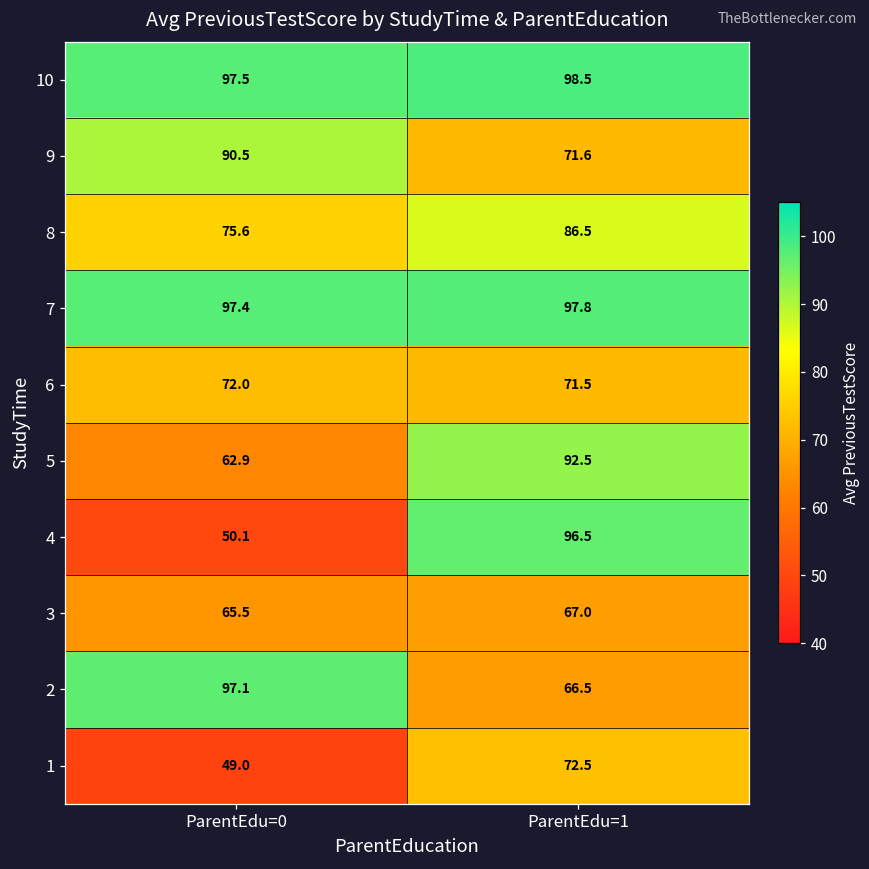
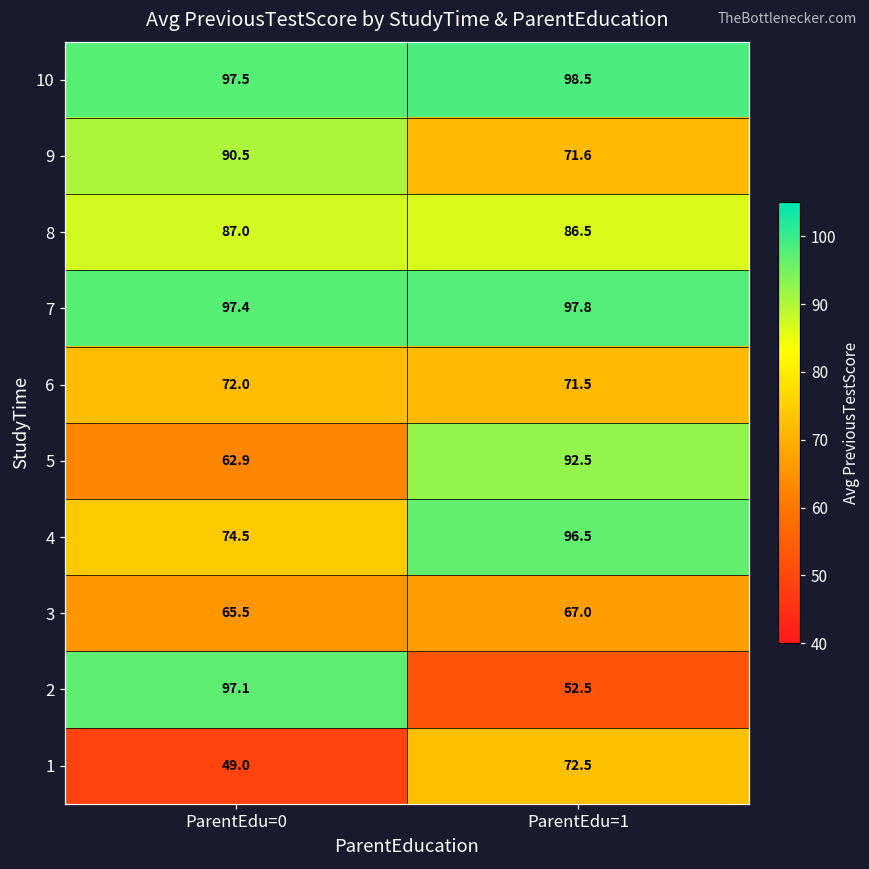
  {
    "10": {
      "ParentEdu=0": 97.5,
      "ParentEdu=1": 98.5
    },
    "9": {
      "ParentEdu=0": 90.5,
      "ParentEdu=1": 71.6
    },
    "8": {
-     "ParentEdu=0": 75.6,
+     "ParentEdu=0": 87.0,
      "ParentEdu=1": 86.5
    },
    "7": {
      "ParentEdu=0": 97.4,
      "ParentEdu=1": 97.8
    },
    "6": {
      "ParentEdu=0": 72.0,
      "ParentEdu=1": 71.5
    },
    "5": {
      "ParentEdu=0": 62.9,
      "ParentEdu=1": 92.5
    },
    "4": {
-     "ParentEdu=0": 50.1,
+     "ParentEdu=0": 74.5,
      "ParentEdu=1": 96.5
    },
    "3": {
      "ParentEdu=0": 65.5,
      "ParentEdu=1": 67.0
    },
    "2": {
      "ParentEdu=0": 97.1,
-     "ParentEdu=1": 66.5
+     "ParentEdu=1": 52.5
    },
    "1": {
      "ParentEdu=0": 49.0,
      "ParentEdu=1": 72.5
    }
  }
